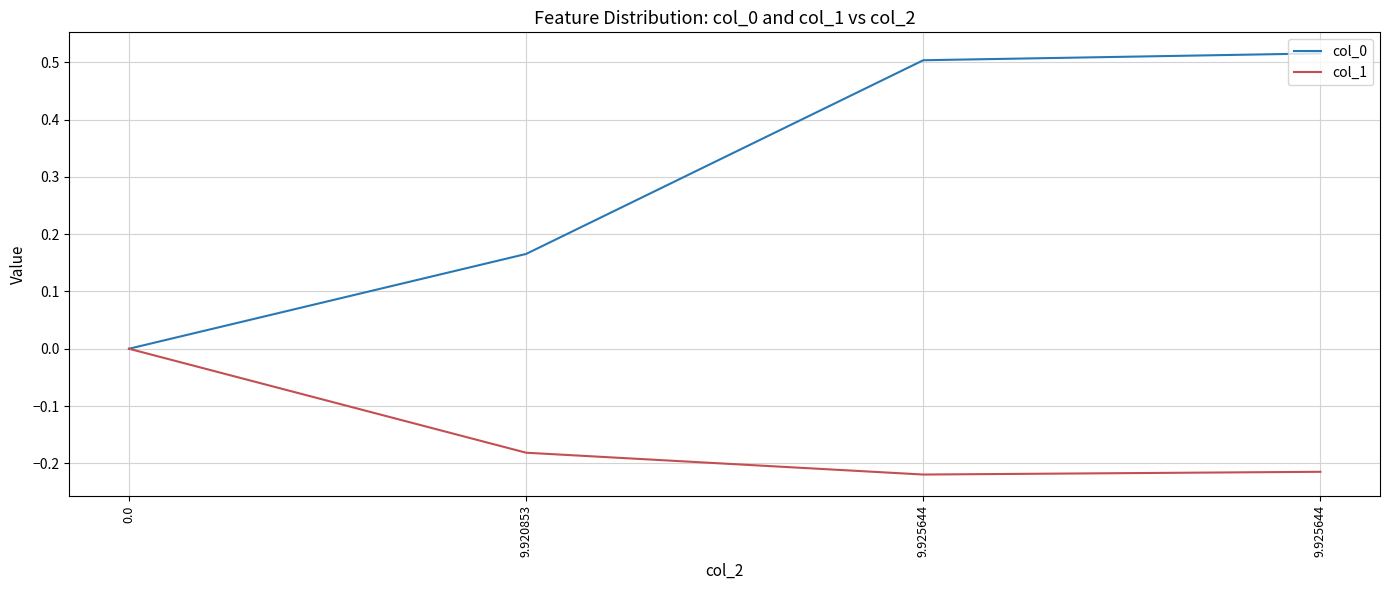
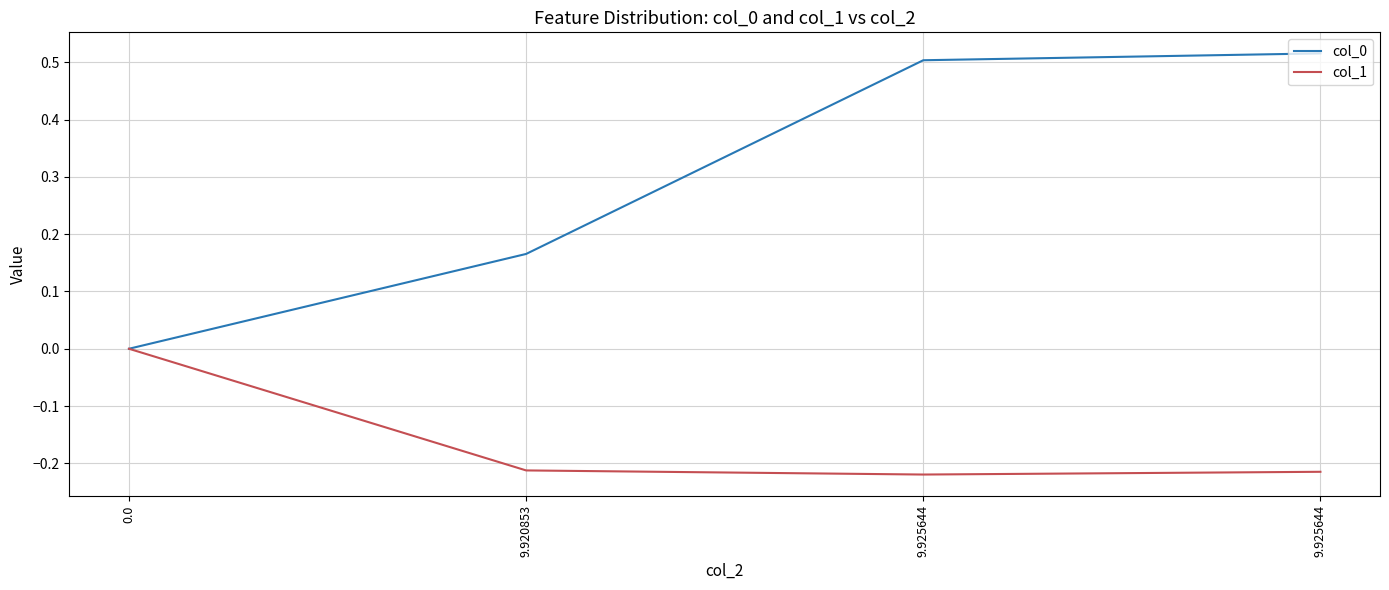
  {
    "col_0": {
      "9.920853": 0.17
    },
    "col_1": {
-     "9.920853": -0.18
+     "9.920853": -0.21
    }
  }
